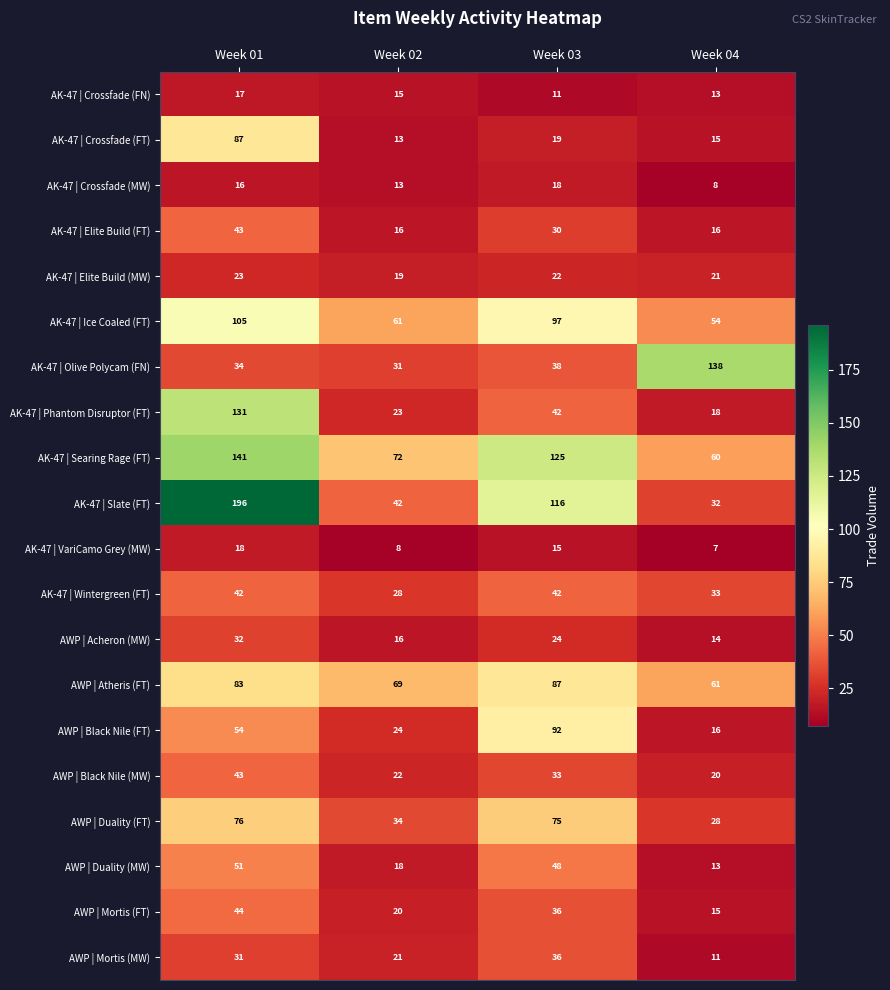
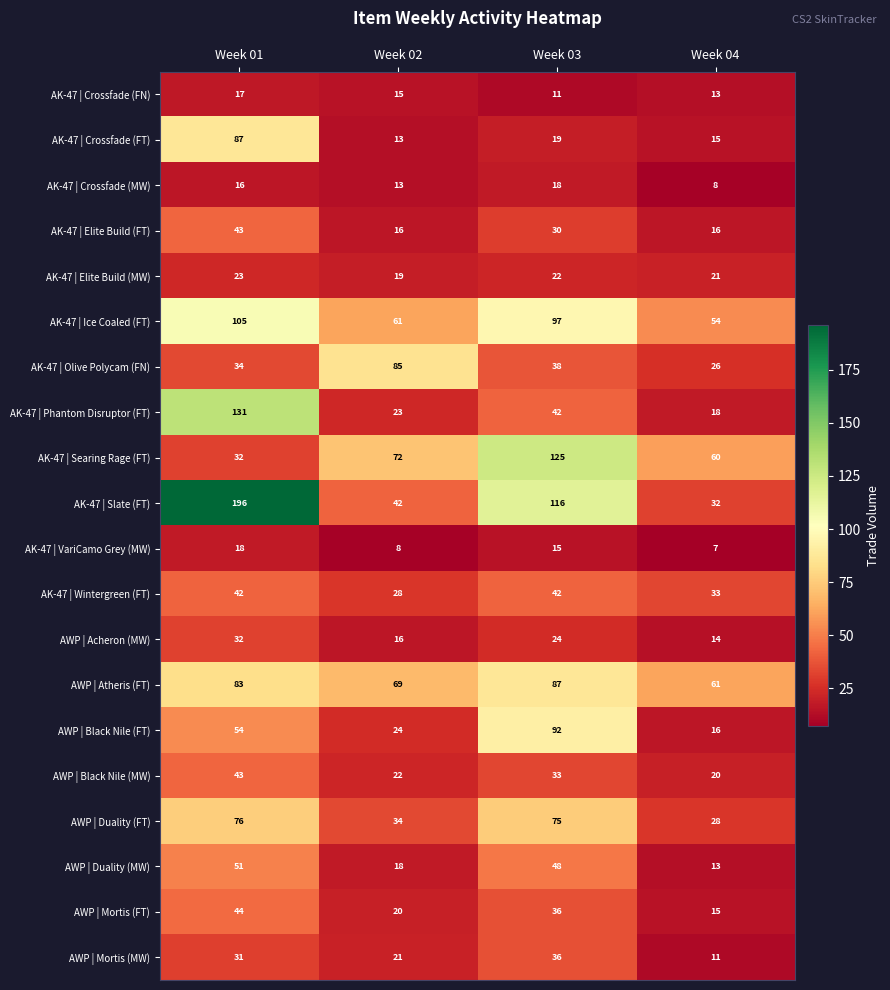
  {
    "AK-47 | Crossfade (FN)": {
      "Week 01": 17,
      "Week 02": 15,
      "Week 03": 11,
      "Week 04": 13
    },
    "AK-47 | Crossfade (FT)": {
      "Week 01": 87,
      "Week 02": 13,
      "Week 03": 19,
      "Week 04": 15
    },
    "AK-47 | Crossfade (MW)": {
      "Week 01": 16,
      "Week 02": 13,
      "Week 03": 18,
      "Week 04": 8
    },
    "AK-47 | Elite Build (FT)": {
      "Week 01": 43,
      "Week 02": 16,
      "Week 03": 30,
      "Week 04": 16
    },
    "AK-47 | Elite Build (MW)": {
      "Week 01": 23,
      "Week 02": 19,
      "Week 03": 22,
      "Week 04": 21
    },
    "AK-47 | Ice Coaled (FT)": {
      "Week 01": 105,
      "Week 02": 61,
      "Week 03": 97,
      "Week 04": 54
    },
    "AK-47 | Olive Polycam (FN)": {
      "Week 01": 34,
-     "Week 02": 31,
+     "Week 02": 85,
      "Week 03": 38,
-     "Week 04": 138
+     "Week 04": 26
    },
    "AK-47 | Phantom Disruptor (FT)": {
      "Week 01": 131,
      "Week 02": 23,
      "Week 03": 42,
      "Week 04": 18
    },
    "AK-47 | Searing Rage (FT)": {
-     "Week 01": 141,
+     "Week 01": 32,
      "Week 02": 72,
      "Week 03": 125,
      "Week 04": 60
    },
    "AK-47 | Slate (FT)": {
      "Week 01": 196,
      "Week 02": 42,
      "Week 03": 116,
      "Week 04": 32
    },
    "AK-47 | VariCamo Grey (MW)": {
      "Week 01": 18,
      "Week 02": 8,
      "Week 03": 15,
      "Week 04": 7
    },
    "AK-47 | Wintergreen (FT)": {
      "Week 01": 42,
      "Week 02": 28,
      "Week 03": 42,
      "Week 04": 33
    },
    "AWP | Acheron (MW)": {
      "Week 01": 32,
      "Week 02": 16,
      "Week 03": 24,
      "Week 04": 14
    },
    "AWP | Atheris (FT)": {
      "Week 01": 83,
      "Week 02": 69,
      "Week 03": 87,
      "Week 04": 61
    },
    "AWP | Black Nile (FT)": {
      "Week 01": 54,
      "Week 02": 24,
      "Week 03": 92,
      "Week 04": 16
    },
    "AWP | Black Nile (MW)": {
      "Week 01": 43,
      "Week 02": 22,
      "Week 03": 33,
      "Week 04": 20
    },
    "AWP | Duality (FT)": {
      "Week 01": 76,
      "Week 02": 34,
      "Week 03": 75,
      "Week 04": 28
    },
    "AWP | Duality (MW)": {
      "Week 01": 51,
      "Week 02": 18,
      "Week 03": 48,
      "Week 04": 13
    },
    "AWP | Mortis (FT)": {
      "Week 01": 44,
      "Week 02": 20,
      "Week 03": 36,
      "Week 04": 15
    },
    "AWP | Mortis (MW)": {
      "Week 01": 31,
      "Week 02": 21,
      "Week 03": 36,
      "Week 04": 11
    }
  }
